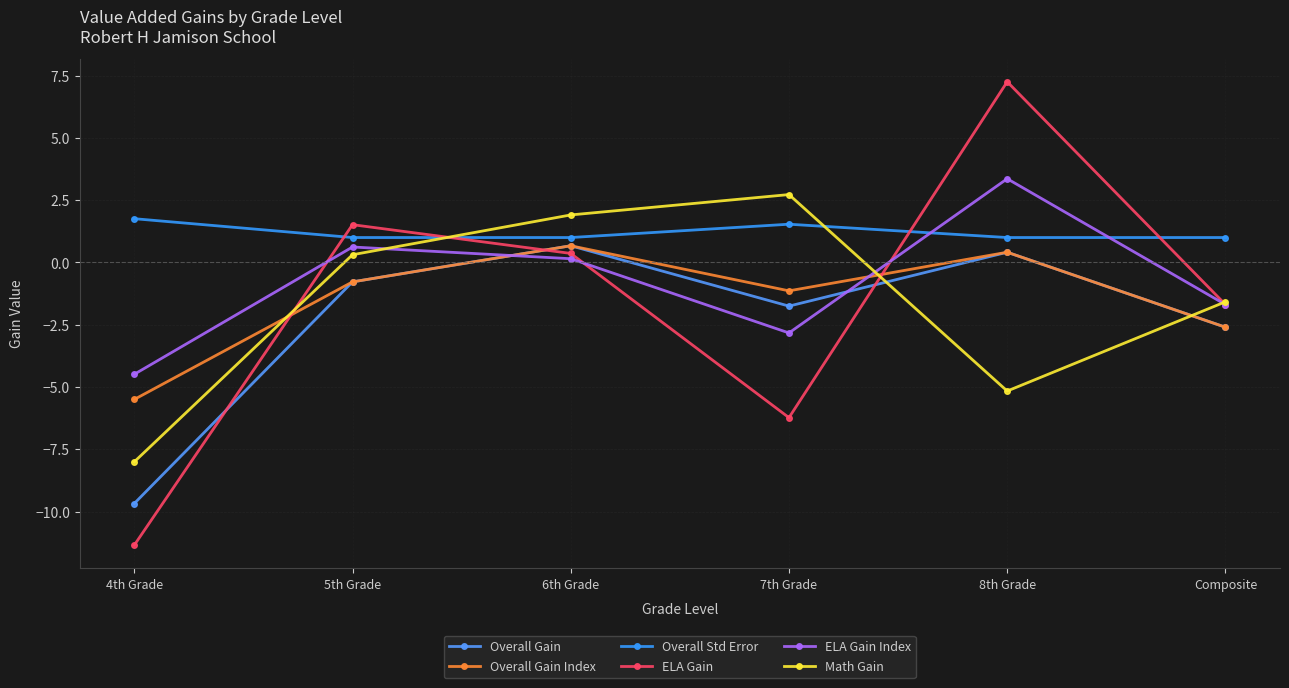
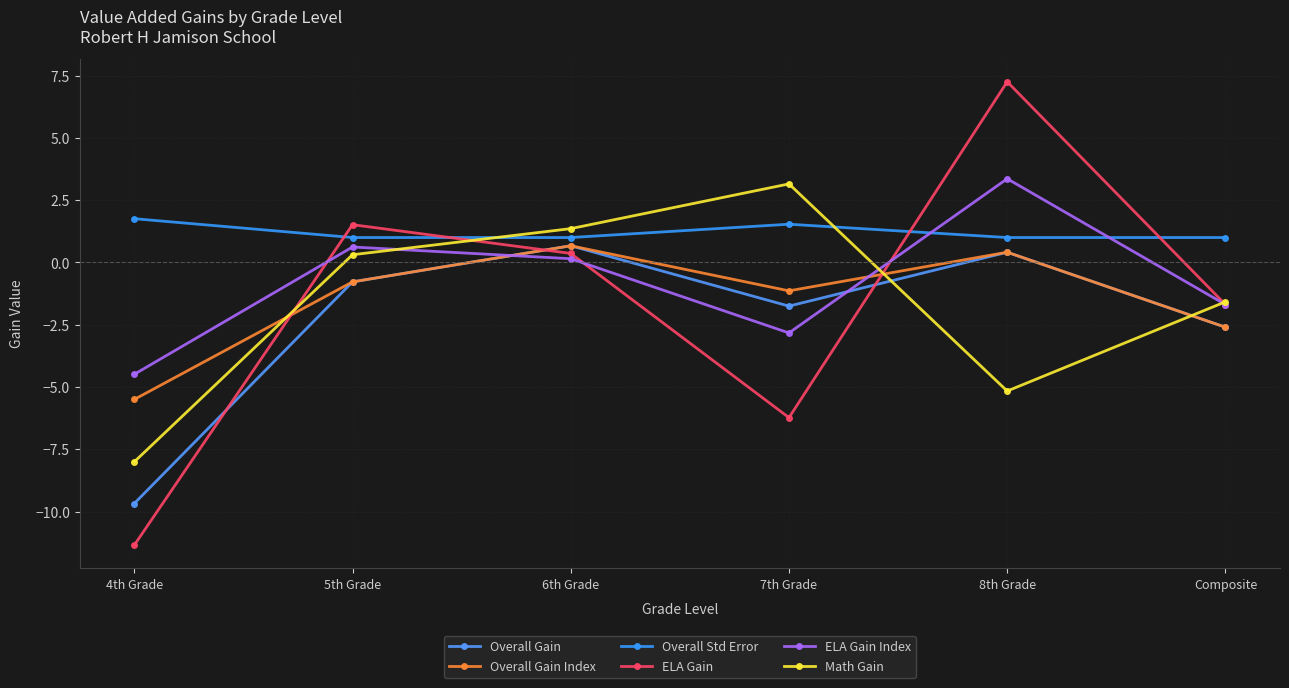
  {
    "Overall Gain Index": {
      "4th Grade": -5.5,
      "7th Grade": -1.1
    },
    "ELA Gain": {
      "4th Grade": -11.4,
      "5th Grade": 1.5,
      "6th Grade": 0.4,
      "7th Grade": -6.2,
      "8th Grade": 7.3
    },
    "ELA Gain Index": {
      "4th Grade": -4.5,
      "5th Grade": 0.6,
      "6th Grade": 0.2,
      "7th Grade": -2.8,
      "8th Grade": 3.4
    },
    "Math Gain": {
      "4th Grade": -8.0,
      "5th Grade": 0.3,
-     "6th Grade": 1.9,
-     "7th Grade": 2.7,
+     "6th Grade": 1.4,
+     "7th Grade": 3.2,
      "8th Grade": -5.2,
      "Composite": -1.6
    }
  }
